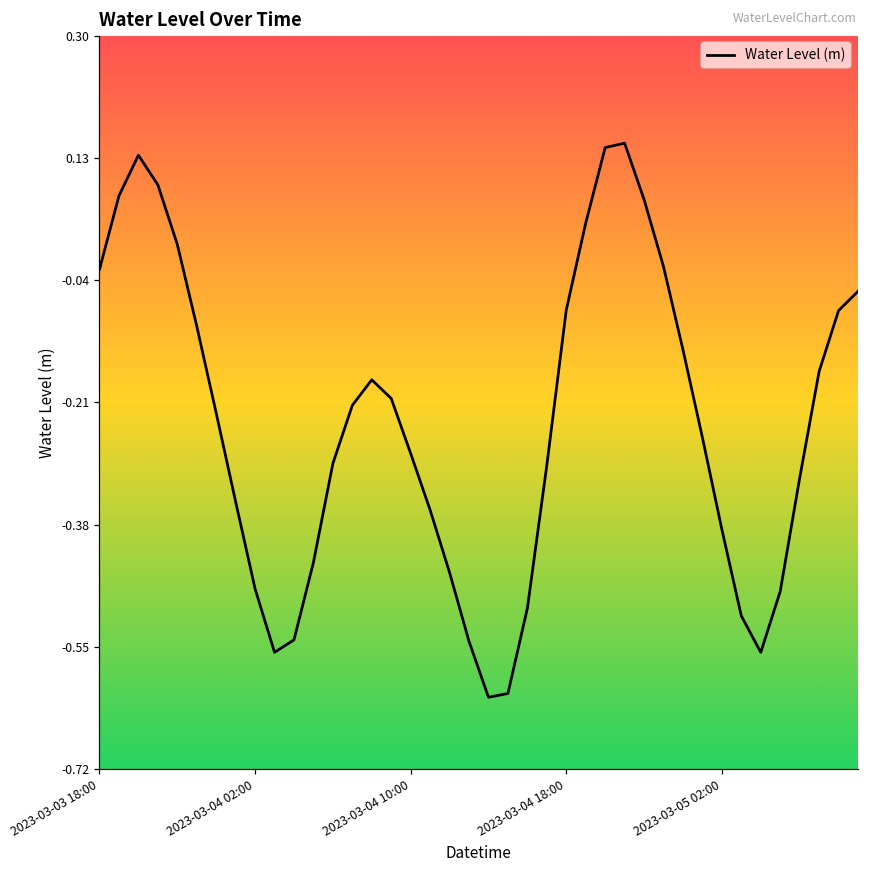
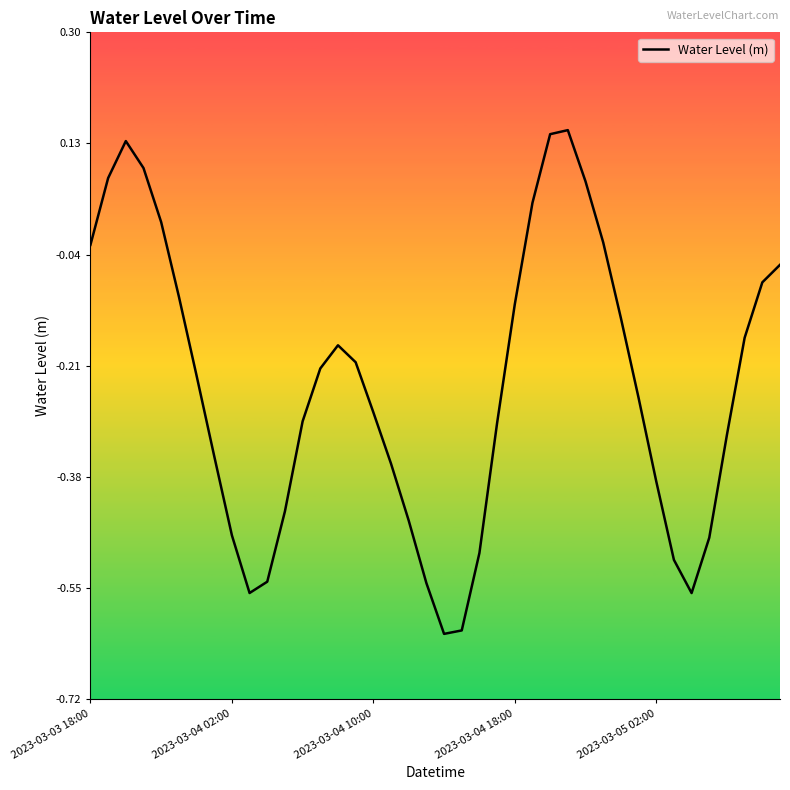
  {
    "2023-03-03 18:00": -0.02,
    "2023-03-04 02:00": -0.47,
    "2023-03-04 10:00": -0.28,
-   "2023-03-04 18:00": -0.08,
+   "2023-03-04 18:00": -0.12,
    "2023-03-05 02:00": -0.39
  }
